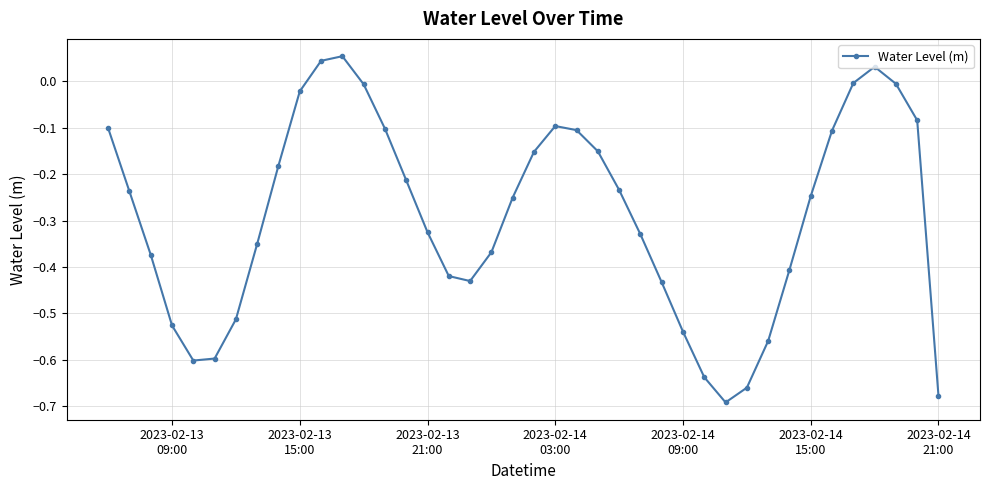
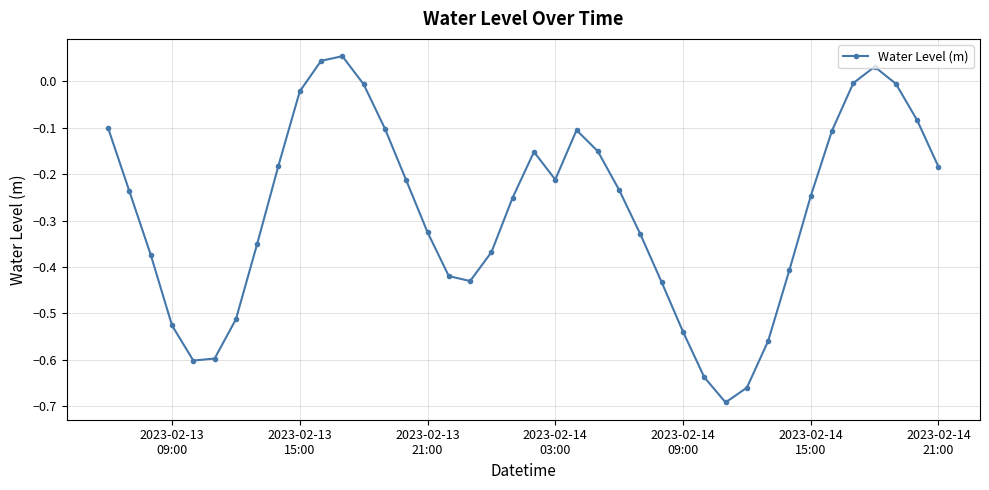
  {
    "2023-02-13 09:00": -0.53,
    "2023-02-13 15:00": -0.02,
    "2023-02-13 21:00": -0.32,
-   "2023-02-14 03:00": -0.10,
+   "2023-02-14 03:00": -0.21,
    "2023-02-14 09:00": -0.54,
    "2023-02-14 15:00": -0.25,
-   "2023-02-14 21:00": -0.68
+   "2023-02-14 21:00": -0.18
  }
